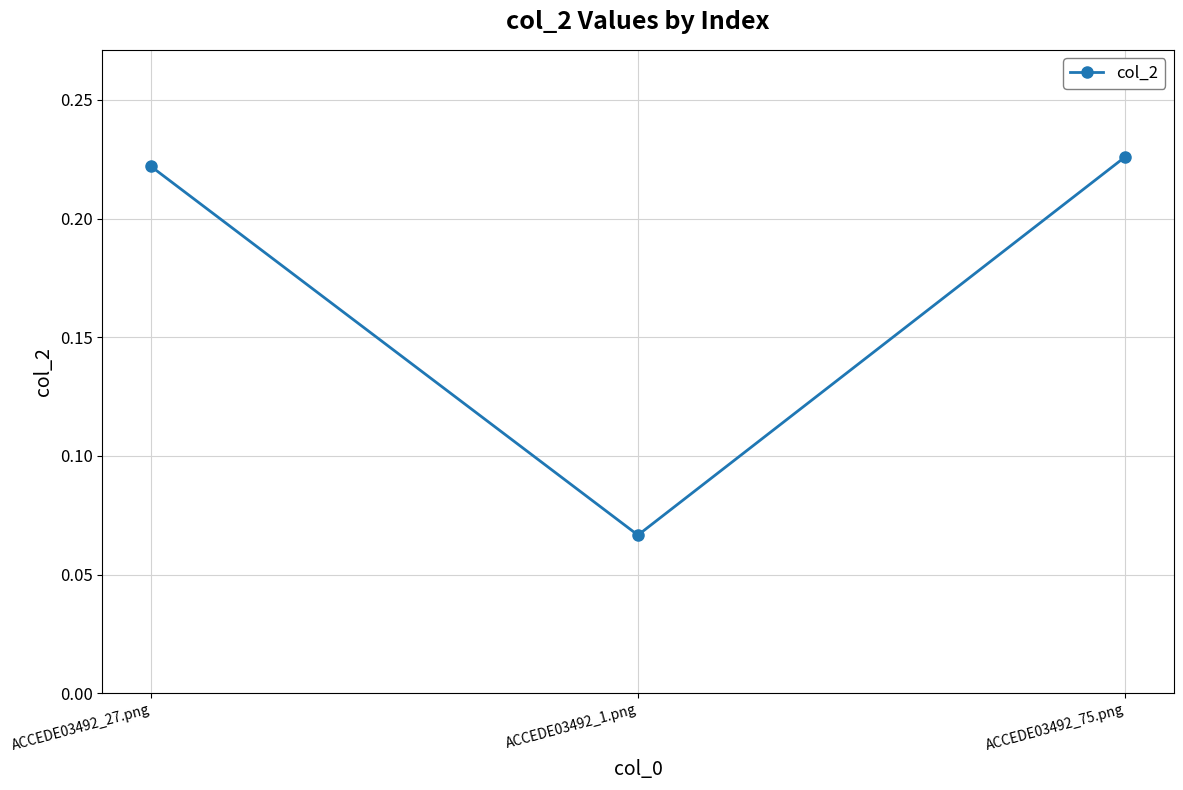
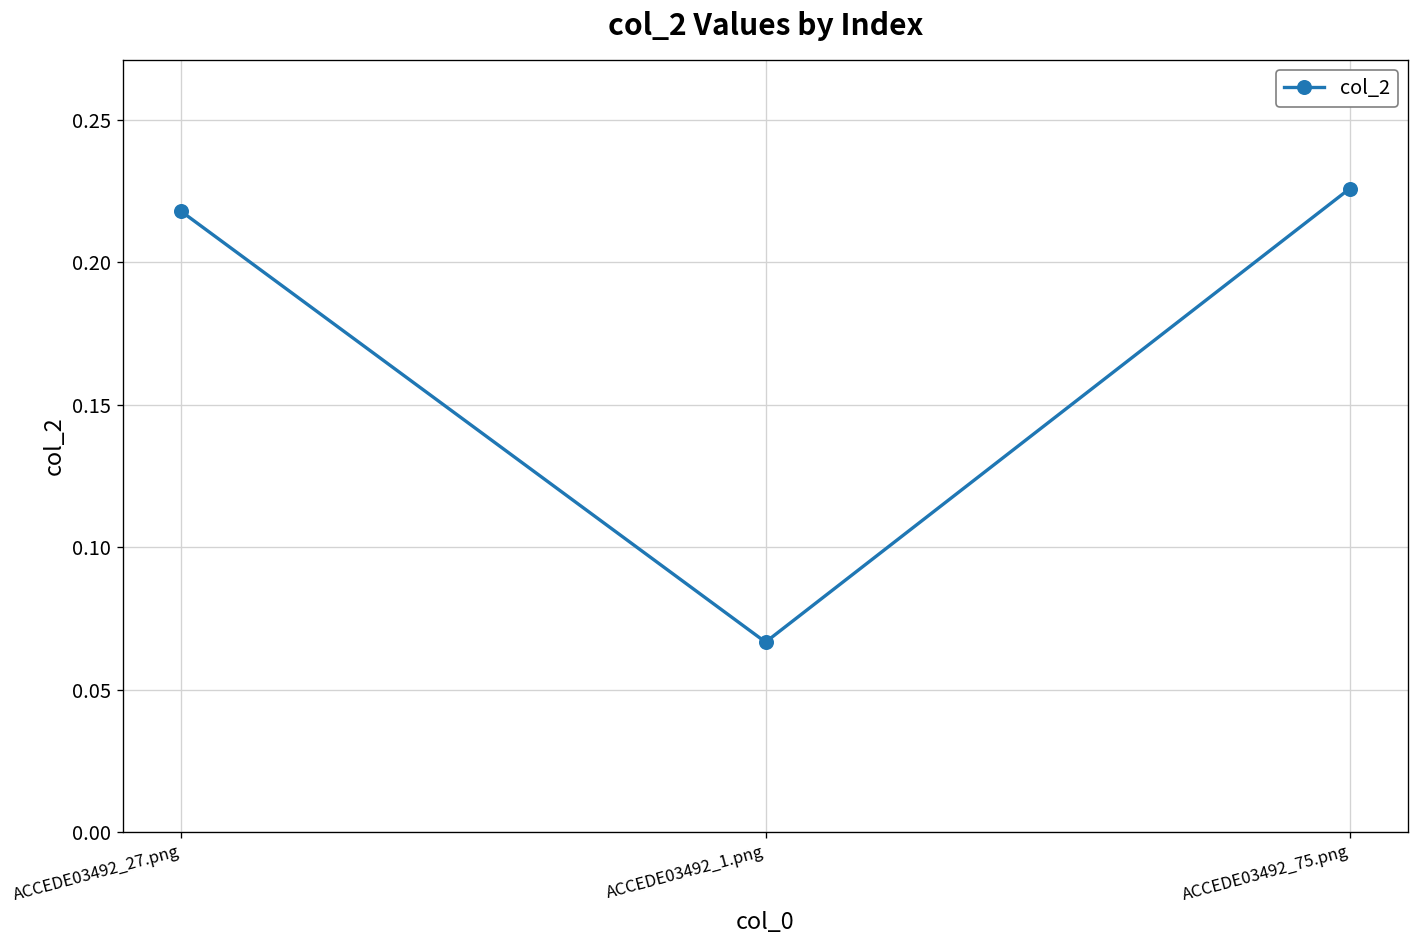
  {
-   "ACCEDE03492_27.png": 0.222,
+   "ACCEDE03492_27.png": 0.218,
    "ACCEDE03492_1.png": 0.067,
    "ACCEDE03492_75.png": 0.226
  }
